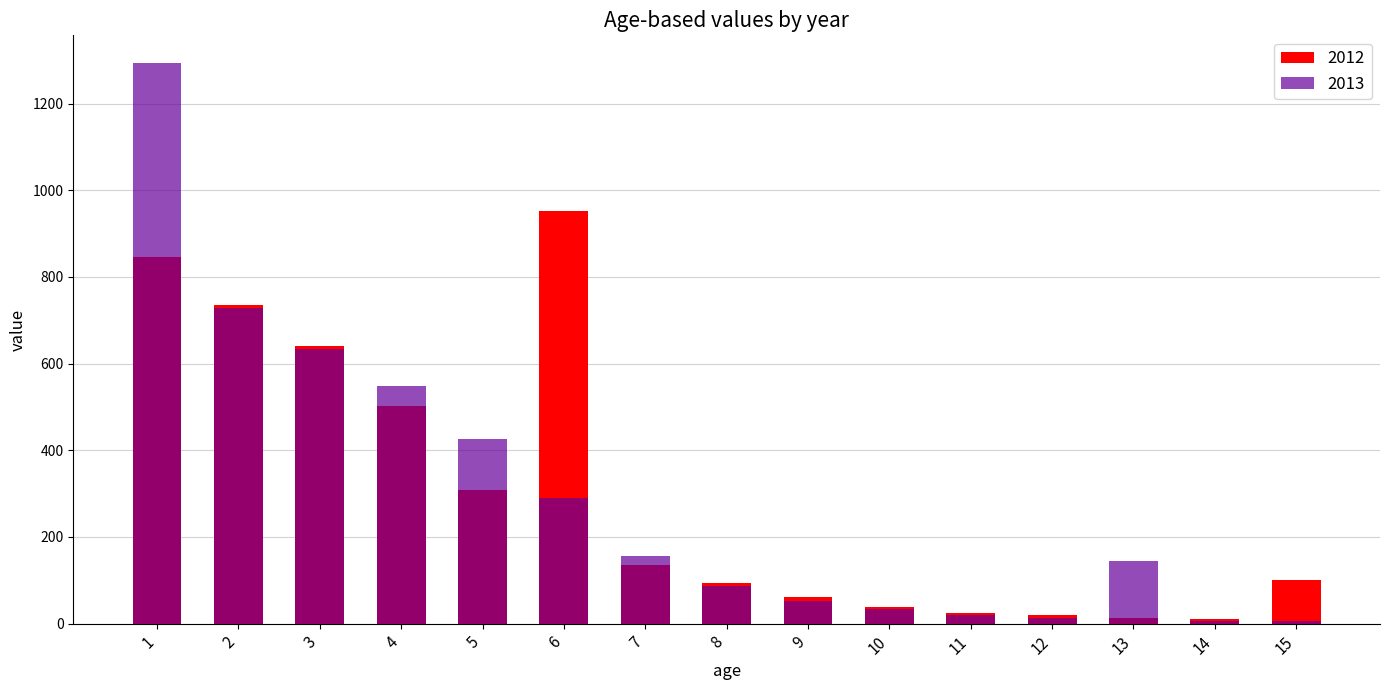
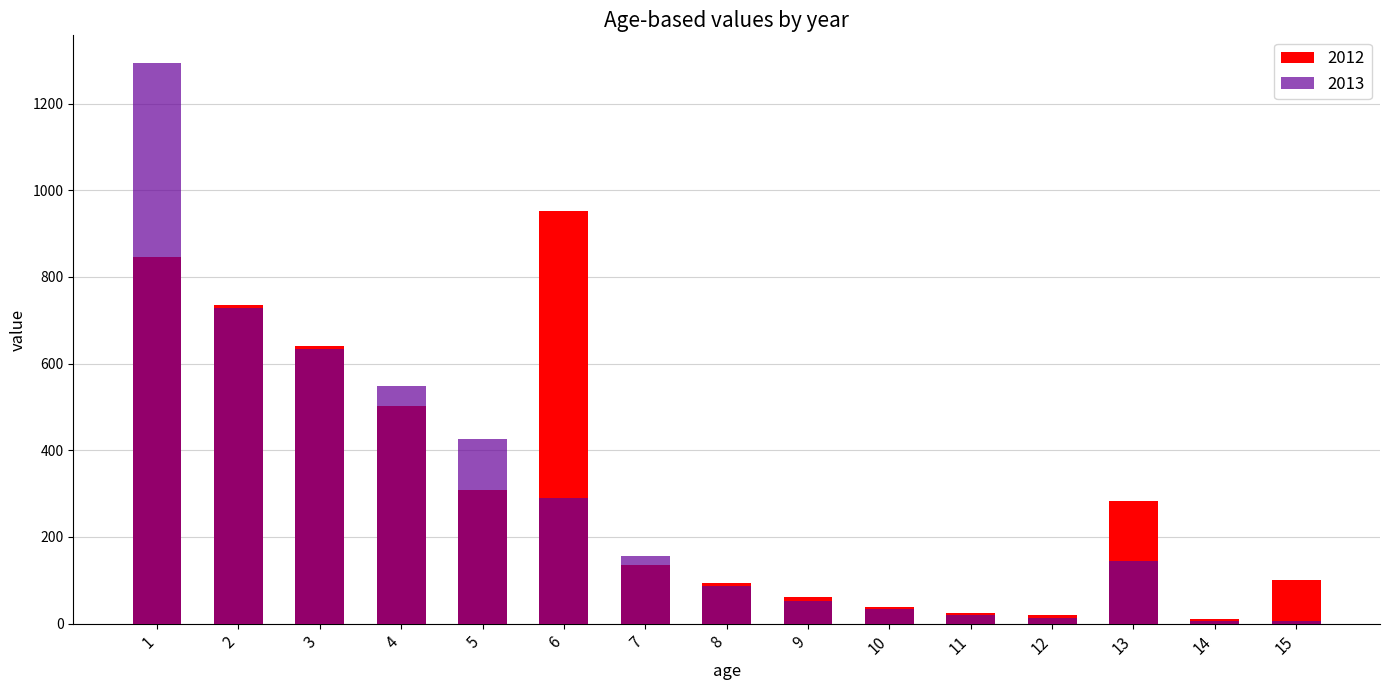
  {
    "2012": {
      "2": 740,
      "3": 640,
      "6": 950,
      "8": 90,
      "9": 60,
      "10": 40,
      "11": 30,
      "12": 20,
-     "13": 10,
+     "13": 280,
      "14": 10,
      "15": 100
    },
    "2013": {
      "1": 1290,
      "4": 550,
      "5": 430,
      "7": 160,
      "11": 20,
      "14": 10
    }
  }
